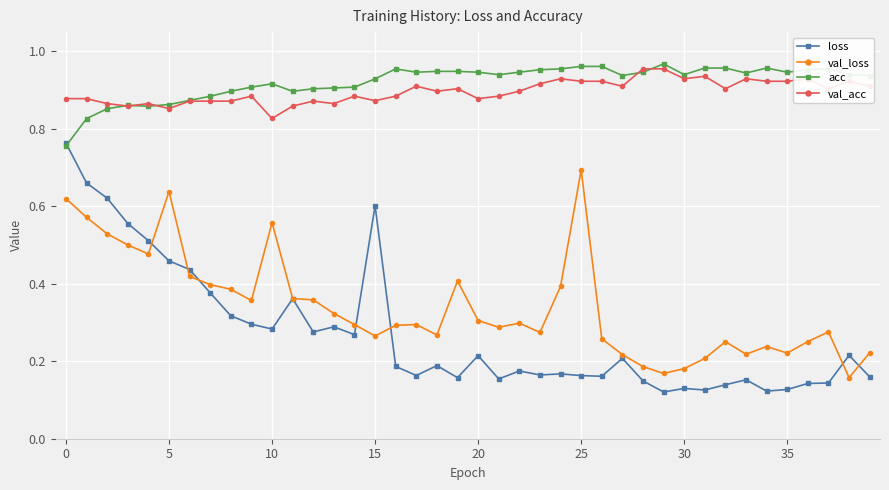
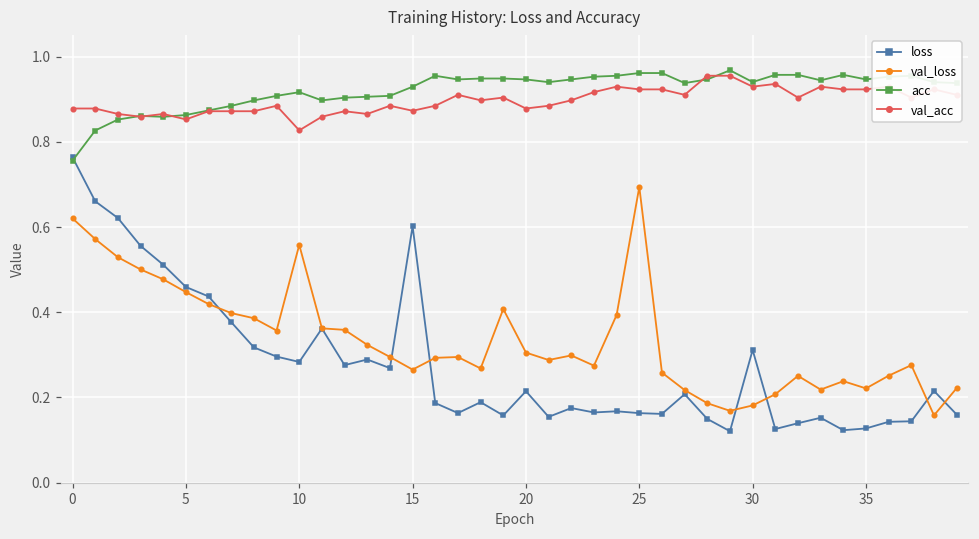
  {
    "loss": {
      "0": 0.76,
      "5": 0.46,
      "10": 0.28,
      "15": 0.60,
      "20": 0.21,
      "25": 0.16,
-     "30": 0.13,
+     "30": 0.31,
      "35": 0.13
    },
    "val_loss": {
      "0": 0.62,
-     "5": 0.64,
+     "5": 0.45,
      "10": 0.56,
      "15": 0.27,
      "20": 0.31,
      "25": 0.69,
      "30": 0.18,
      "35": 0.22
    },
    "acc": {
      "0": 0.76,
      "5": 0.86,
      "10": 0.92,
      "15": 0.93,
      "20": 0.95,
      "25": 0.96,
      "30": 0.94,
      "35": 0.95
    },
    "val_acc": {
      "0": 0.88,
      "5": 0.85,
      "10": 0.83,
      "15": 0.87,
      "20": 0.88,
      "25": 0.92,
      "30": 0.93,
      "35": 0.92
    }
  }
